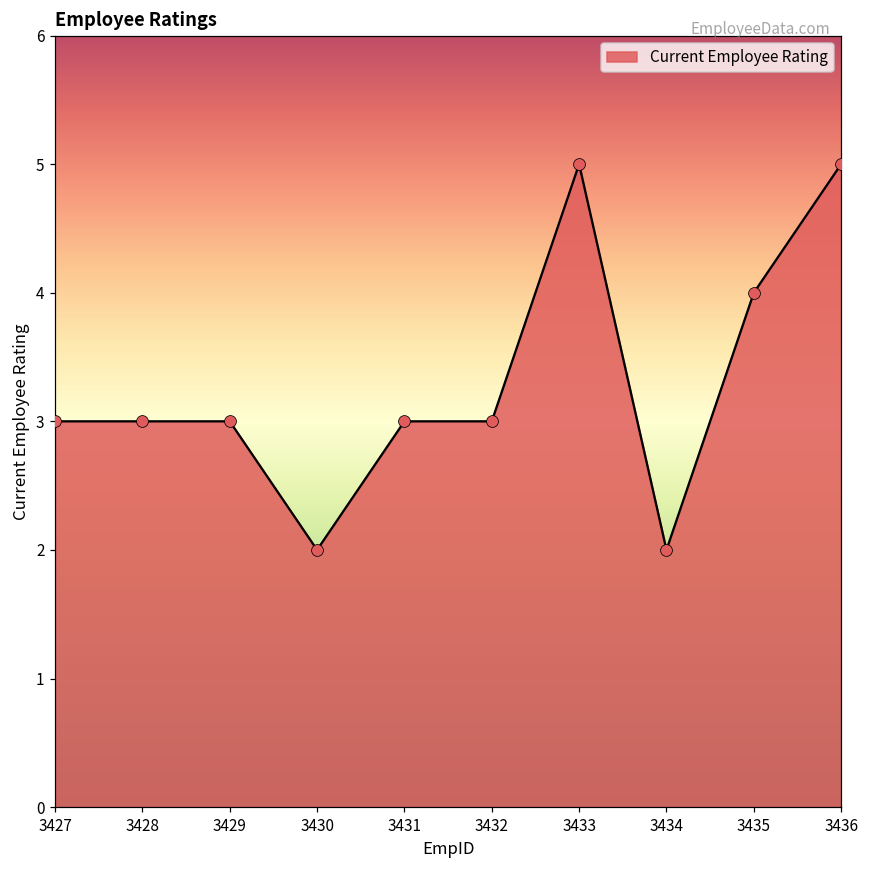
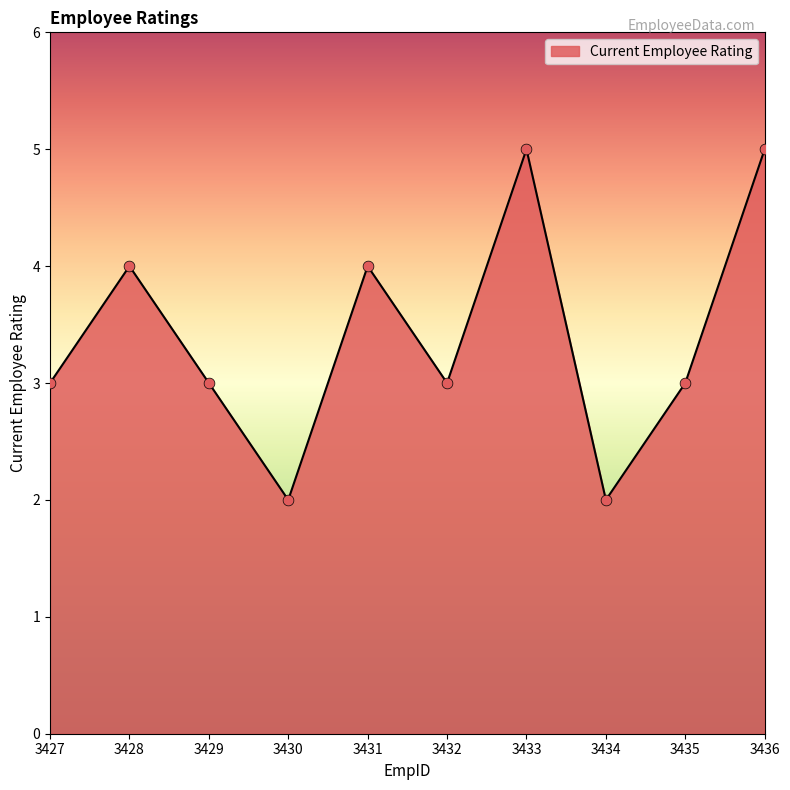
  {
    "3427": 3,
-   "3428": 3,
+   "3428": 4,
    "3429": 3,
    "3430": 2,
-   "3431": 3,
+   "3431": 4,
    "3432": 3,
    "3433": 5,
    "3434": 2,
-   "3435": 4,
+   "3435": 3,
    "3436": 5
  }
